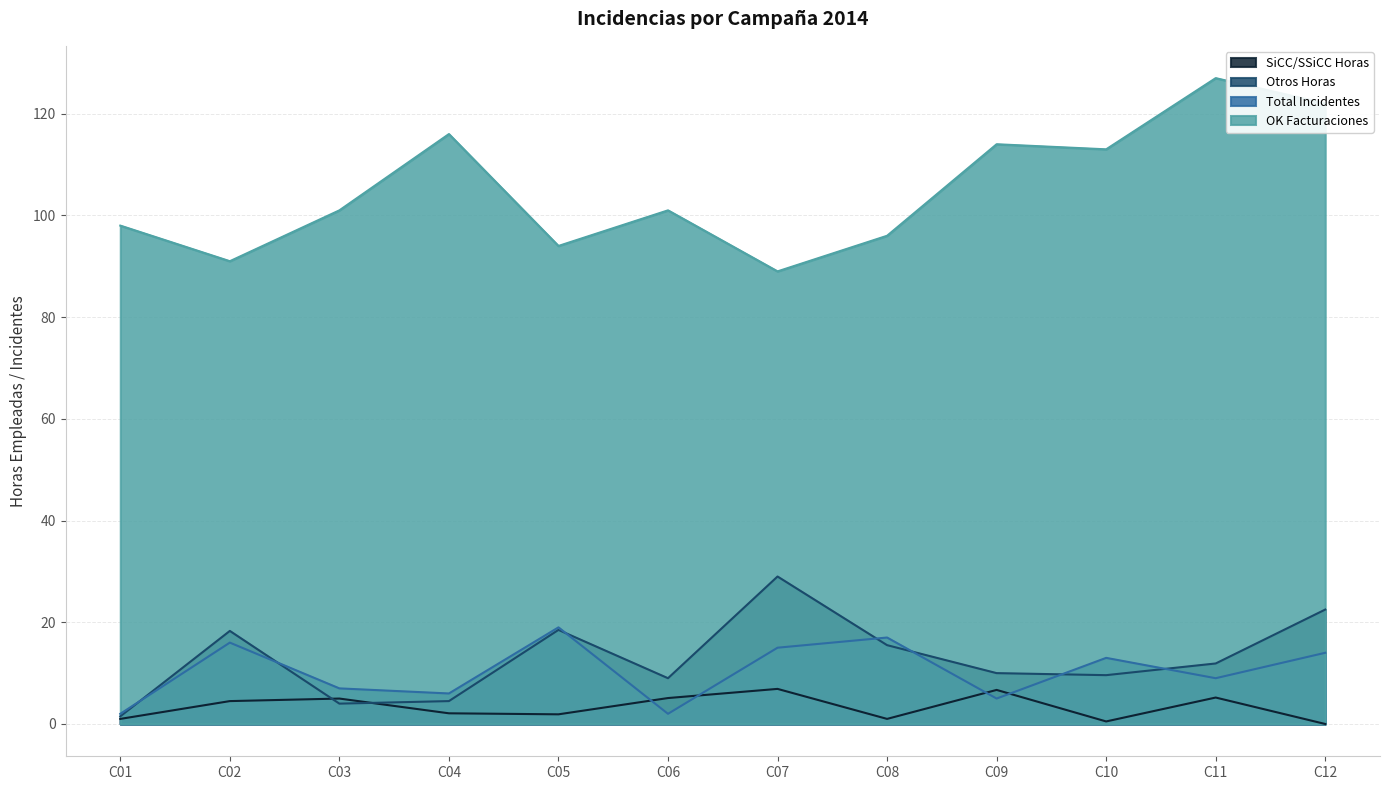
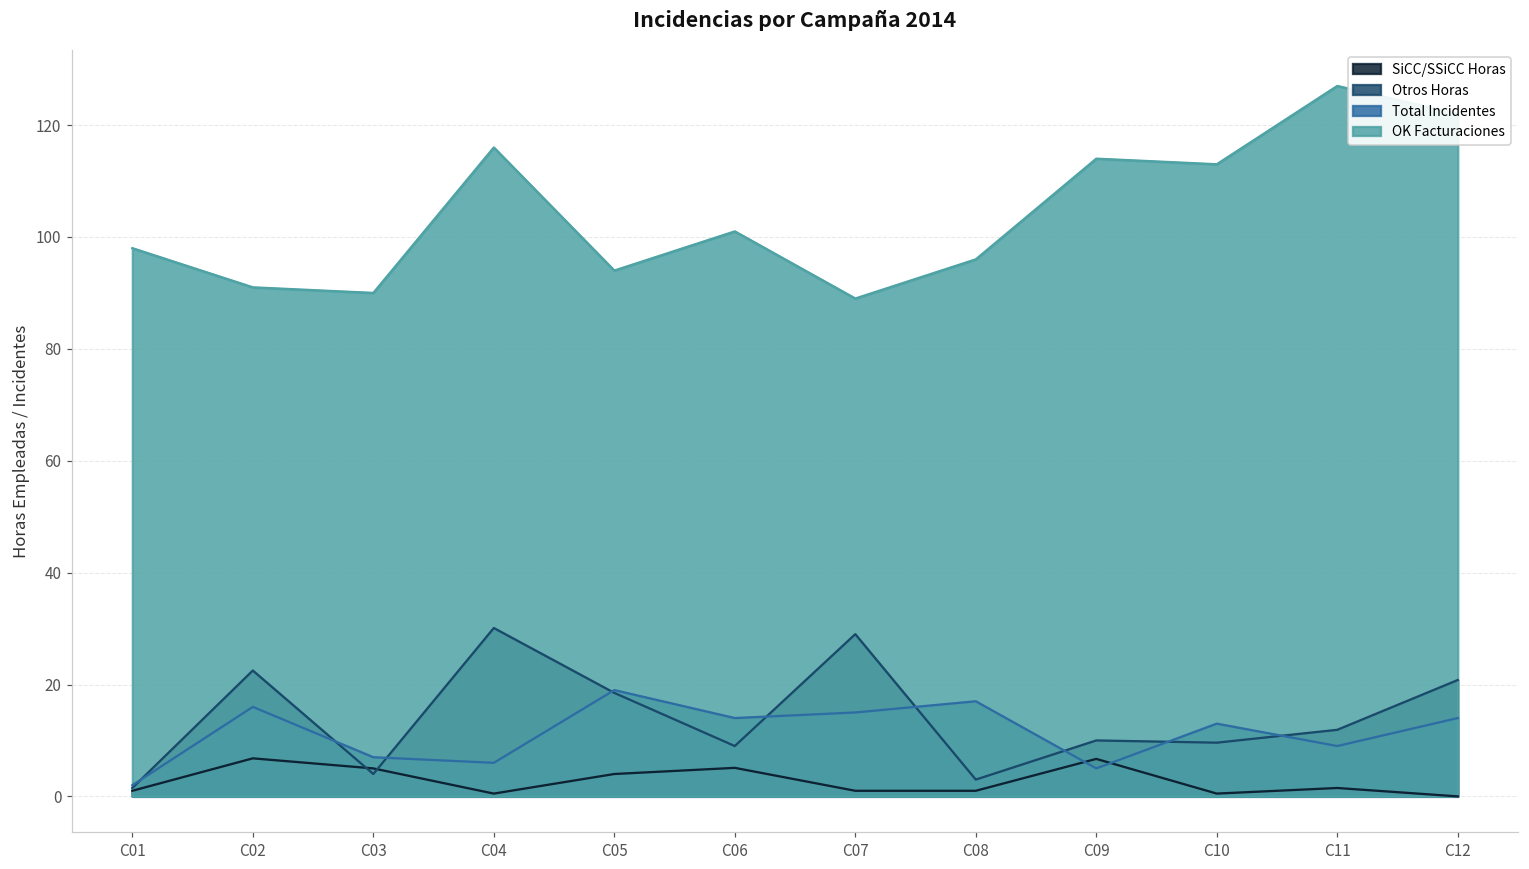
  {
    "SiCC/SSiCC Horas": {
-     "C02": 5,
+     "C02": 7,
      "C03": 5,
-     "C04": 2,
-     "C05": 2,
+     "C04": 1,
+     "C05": 4,
      "C06": 5,
-     "C07": 7,
+     "C07": 1,
      "C08": 1,
      "C09": 7,
      "C10": 1,
-     "C11": 5,
+     "C11": 2,
      "C12": 0
    },
    "Otros Horas": {
-     "C02": 18,
+     "C02": 23,
      "C03": 4,
-     "C04": 5,
+     "C04": 30,
      "C06": 9,
      "C07": 29,
-     "C08": 16,
+     "C08": 3,
      "C09": 10,
      "C10": 10,
      "C11": 12,
-     "C12": 23
+     "C12": 21
    },
    "Total Incidentes": {
      "C01": 2,
      "C02": 16,
      "C03": 7,
      "C04": 6,
-     "C06": 2,
+     "C06": 14,
      "C07": 15,
      "C08": 17,
      "C09": 5,
      "C10": 13,
      "C11": 9,
      "C12": 14
    },
    "OK Facturaciones": {
      "C01": 98,
      "C02": 91,
-     "C03": 101,
+     "C03": 90,
      "C04": 116,
      "C05": 94,
      "C06": 101,
      "C07": 89,
      "C08": 96,
      "C09": 114,
      "C10": 113,
      "C11": 127
    }
  }
